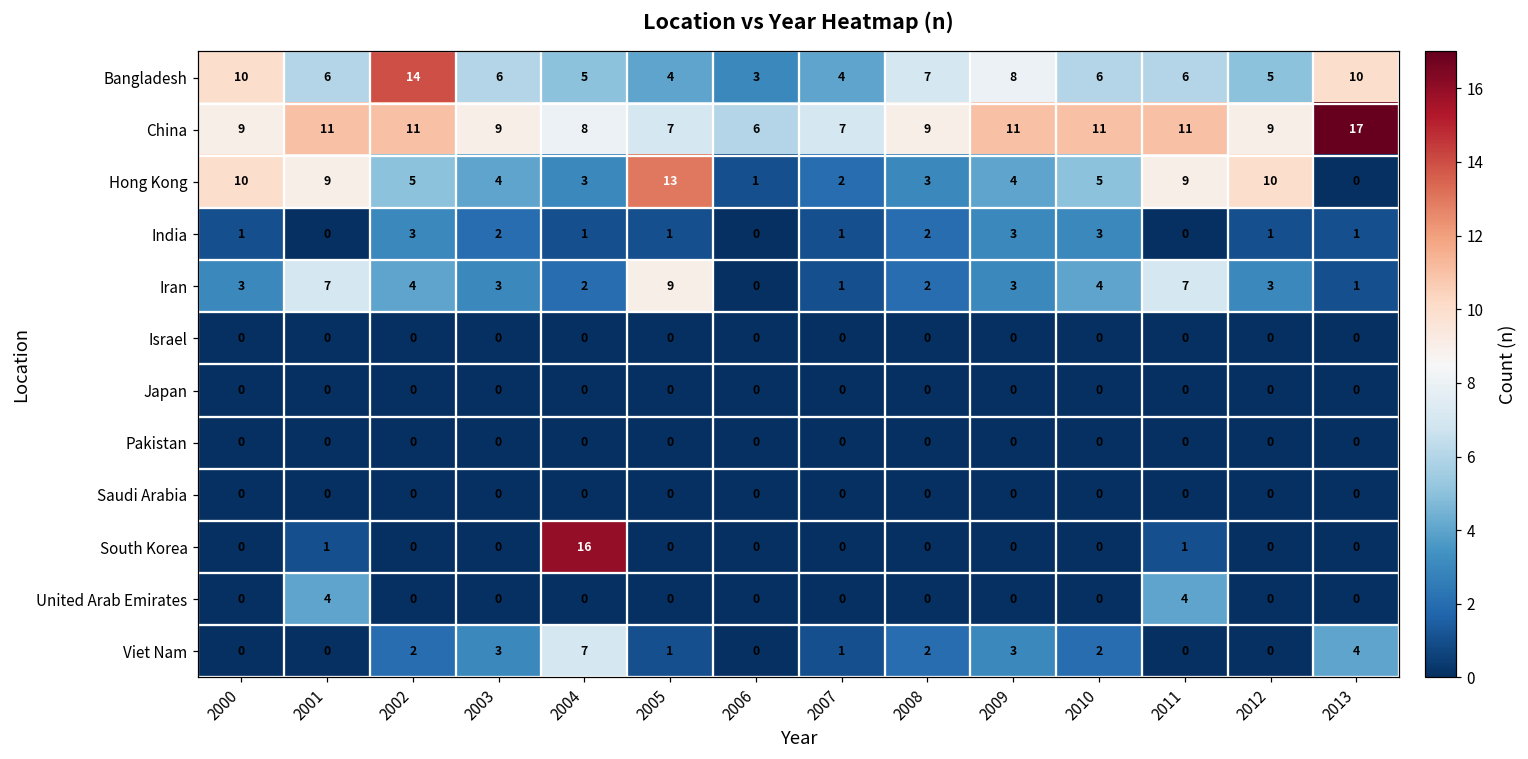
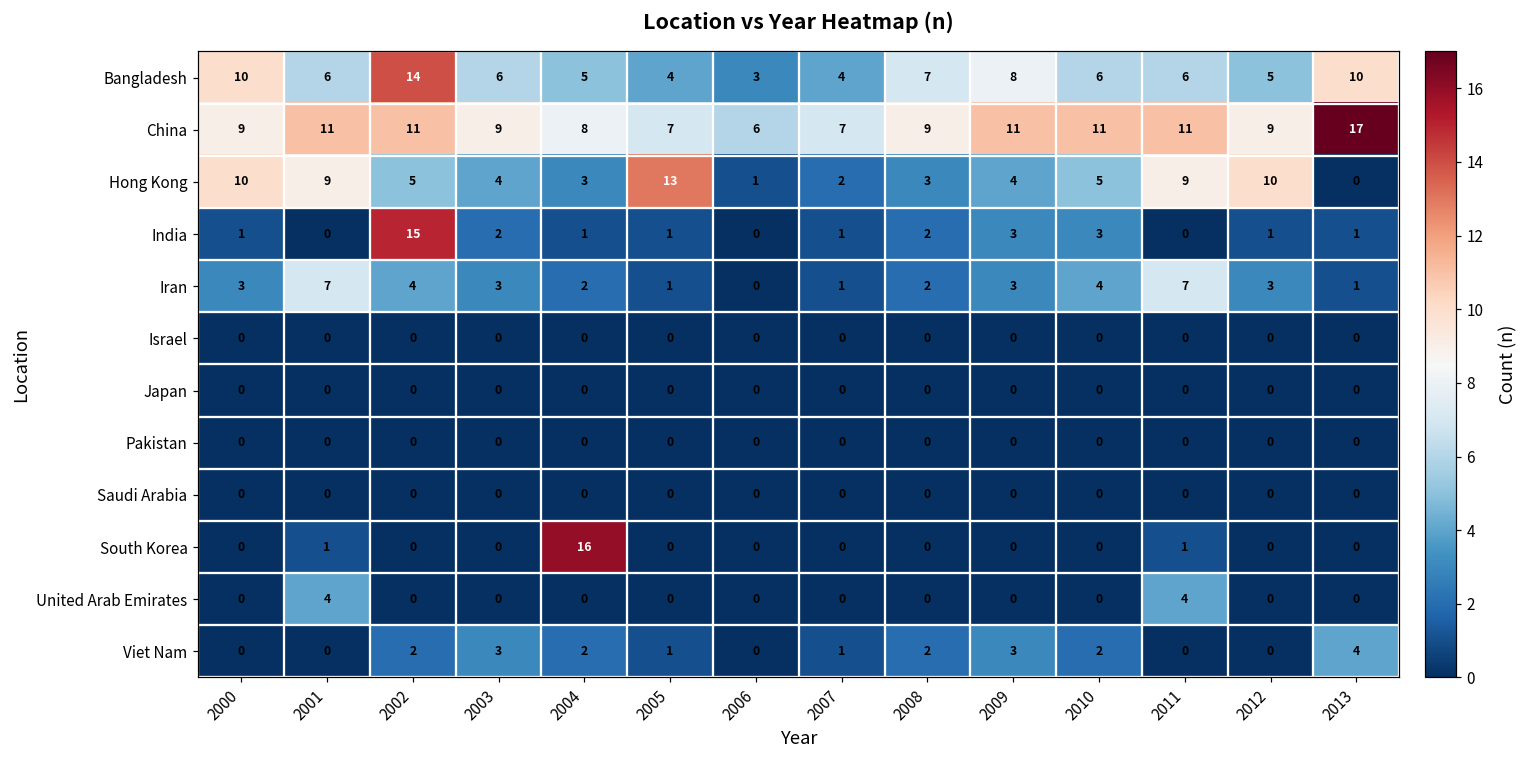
  {
    "Bangladesh": {
      "2000": 10,
      "2001": 6,
      "2002": 14,
      "2003": 6,
      "2004": 5,
      "2005": 4,
      "2006": 3,
      "2007": 4,
      "2008": 7,
      "2009": 8,
      "2010": 6,
      "2011": 6,
      "2012": 5,
      "2013": 10
    },
    "China": {
      "2000": 9,
      "2001": 11,
      "2002": 11,
      "2003": 9,
      "2004": 8,
      "2005": 7,
      "2006": 6,
      "2007": 7,
      "2008": 9,
      "2009": 11,
      "2010": 11,
      "2011": 11,
      "2012": 9,
      "2013": 17
    },
    "Hong Kong": {
      "2000": 10,
      "2001": 9,
      "2002": 5,
      "2003": 4,
      "2004": 3,
      "2005": 13,
      "2006": 1,
      "2007": 2,
      "2008": 3,
      "2009": 4,
      "2010": 5,
      "2011": 9,
      "2012": 10,
      "2013": 0
    },
    "India": {
      "2000": 1,
      "2001": 0,
-     "2002": 3,
+     "2002": 15,
      "2003": 2,
      "2004": 1,
      "2005": 1,
      "2006": 0,
      "2007": 1,
      "2008": 2,
      "2009": 3,
      "2010": 3,
      "2011": 0,
      "2012": 1,
      "2013": 1
    },
    "Iran": {
      "2000": 3,
      "2001": 7,
      "2002": 4,
      "2003": 3,
      "2004": 2,
-     "2005": 9,
+     "2005": 1,
      "2006": 0,
      "2007": 1,
      "2008": 2,
      "2009": 3,
      "2010": 4,
      "2011": 7,
      "2012": 3,
      "2013": 1
    },
    "Israel": {
      "2000": 0,
      "2001": 0,
      "2002": 0,
      "2003": 0,
      "2004": 0,
      "2005": 0,
      "2006": 0,
      "2007": 0,
      "2008": 0,
      "2009": 0,
      "2010": 0,
      "2011": 0,
      "2012": 0,
      "2013": 0
    },
    "Japan": {
      "2000": 0,
      "2001": 0,
      "2002": 0,
      "2003": 0,
      "2004": 0,
      "2005": 0,
      "2006": 0,
      "2007": 0,
      "2008": 0,
      "2009": 0,
      "2010": 0,
      "2011": 0,
      "2012": 0,
      "2013": 0
    },
    "Pakistan": {
      "2000": 0,
      "2001": 0,
      "2002": 0,
      "2003": 0,
      "2004": 0,
      "2005": 0,
      "2006": 0,
      "2007": 0,
      "2008": 0,
      "2009": 0,
      "2010": 0,
      "2011": 0,
      "2012": 0,
      "2013": 0
    },
    "Saudi Arabia": {
      "2000": 0,
      "2001": 0,
      "2002": 0,
      "2003": 0,
      "2004": 0,
      "2005": 0,
      "2006": 0,
      "2007": 0,
      "2008": 0,
      "2009": 0,
      "2010": 0,
      "2011": 0,
      "2012": 0,
      "2013": 0
    },
    "South Korea": {
      "2000": 0,
      "2001": 1,
      "2002": 0,
      "2003": 0,
      "2004": 16,
      "2005": 0,
      "2006": 0,
      "2007": 0,
      "2008": 0,
      "2009": 0,
      "2010": 0,
      "2011": 1,
      "2012": 0,
      "2013": 0
    },
    "United Arab Emirates": {
      "2000": 0,
      "2001": 4,
      "2002": 0,
      "2003": 0,
      "2004": 0,
      "2005": 0,
      "2006": 0,
      "2007": 0,
      "2008": 0,
      "2009": 0,
      "2010": 0,
      "2011": 4,
      "2012": 0,
      "2013": 0
    },
    "Viet Nam": {
      "2000": 0,
      "2001": 0,
      "2002": 2,
      "2003": 3,
-     "2004": 7,
+     "2004": 2,
      "2005": 1,
      "2006": 0,
      "2007": 1,
      "2008": 2,
      "2009": 3,
      "2010": 2,
      "2011": 0,
      "2012": 0,
      "2013": 4
    }
  }
